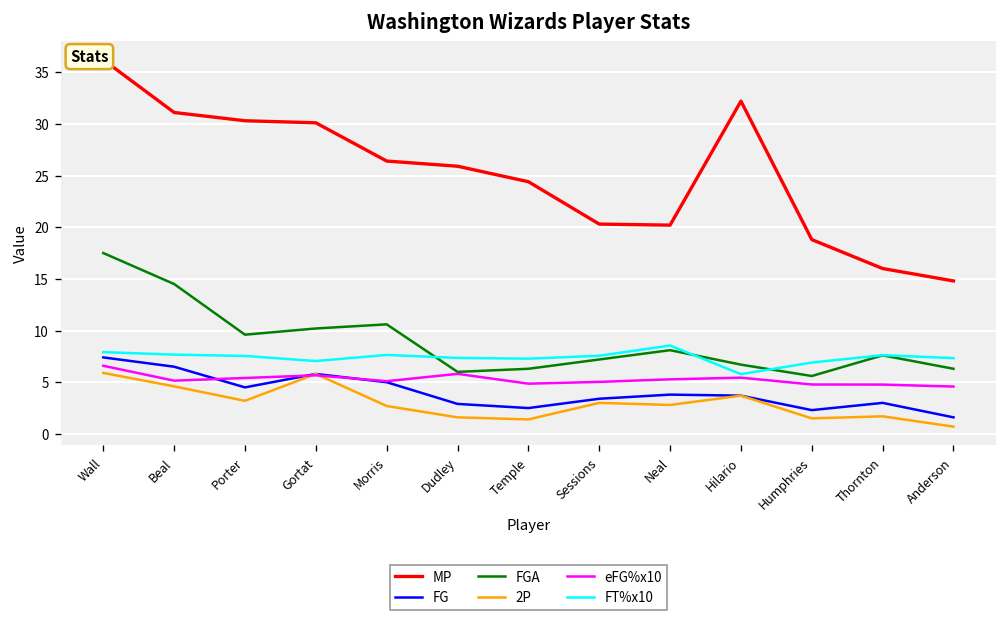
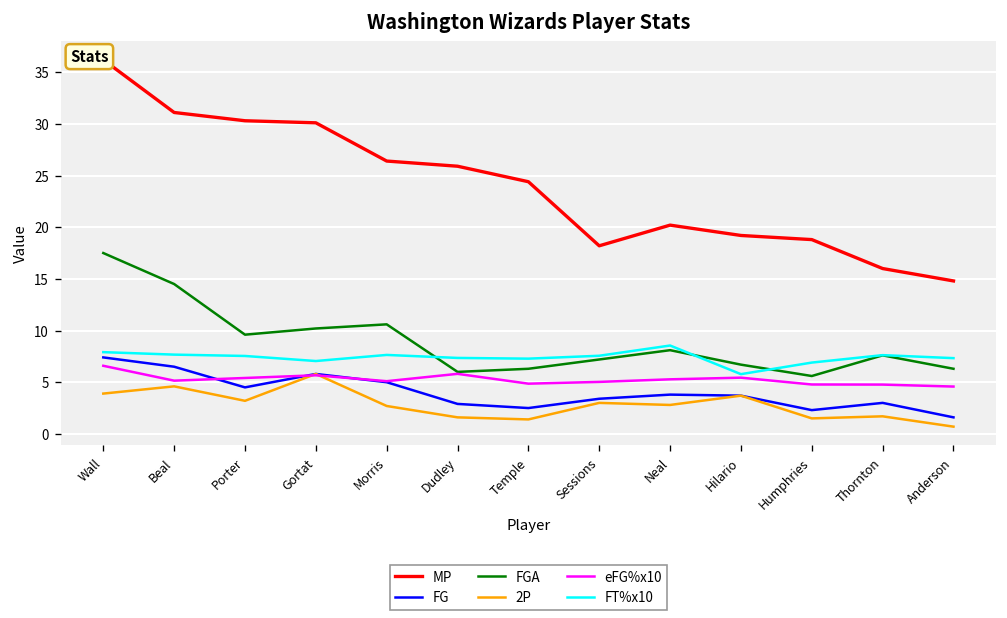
  {
    "MP": {
      "Beal": 31,
      "Porter": 30,
      "Gortat": 30,
      "Morris": 26,
      "Dudley": 26,
      "Temple": 24,
-     "Sessions": 20,
+     "Sessions": 18,
      "Neal": 20,
-     "Hilario": 32,
+     "Hilario": 19,
      "Humphries": 19,
      "Thornton": 16,
      "Anderson": 15
    },
    "FG": {
      "Wall": 7,
      "Beal": 7,
      "Porter": 5,
      "Dudley": 3,
      "Temple": 3,
      "Sessions": 3,
      "Neal": 4,
      "Humphries": 2,
      "Thornton": 3,
      "Anderson": 2
    },
    "FGA": {
      "Wall": 18,
      "Beal": 15,
      "Porter": 10,
      "Gortat": 10,
      "Morris": 11,
      "Temple": 6,
      "Sessions": 7,
      "Neal": 8,
      "Hilario": 7,
      "Humphries": 6,
      "Anderson": 6
    },
    "2P": {
-     "Wall": 6,
+     "Wall": 4,
      "Beal": 5,
      "Porter": 3,
      "Morris": 3,
      "Dudley": 2,
      "Temple": 1,
      "Sessions": 3,
      "Neal": 3,
      "Humphries": 2,
      "Thornton": 2,
      "Anderson": 1
    },
    "eFG%x10": {
      "Wall": 7,
      "Beal": 5,
      "Porter": 5,
      "Temple": 5,
      "Sessions": 5,
      "Neal": 5,
      "Hilario": 5,
      "Humphries": 5,
      "Thornton": 5,
      "Anderson": 5
    },
    "FT%x10": {
      "Wall": 8,
      "Beal": 8,
      "Porter": 8,
      "Gortat": 7,
      "Morris": 8,
      "Dudley": 7,
      "Temple": 7,
      "Sessions": 8,
      "Neal": 9,
      "Hilario": 6,
      "Humphries": 7,
      "Anderson": 7
    }
  }
